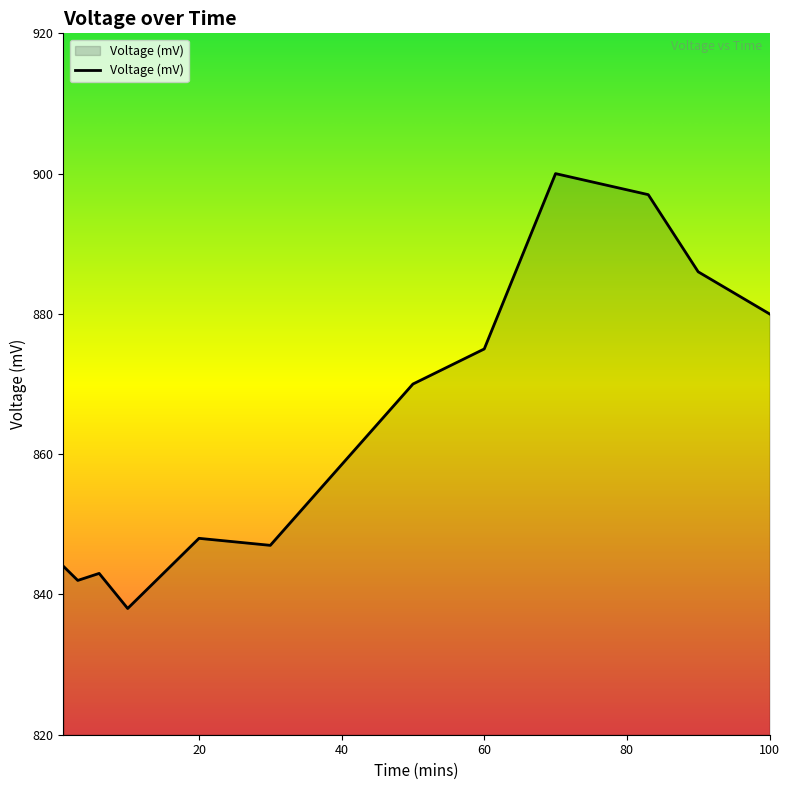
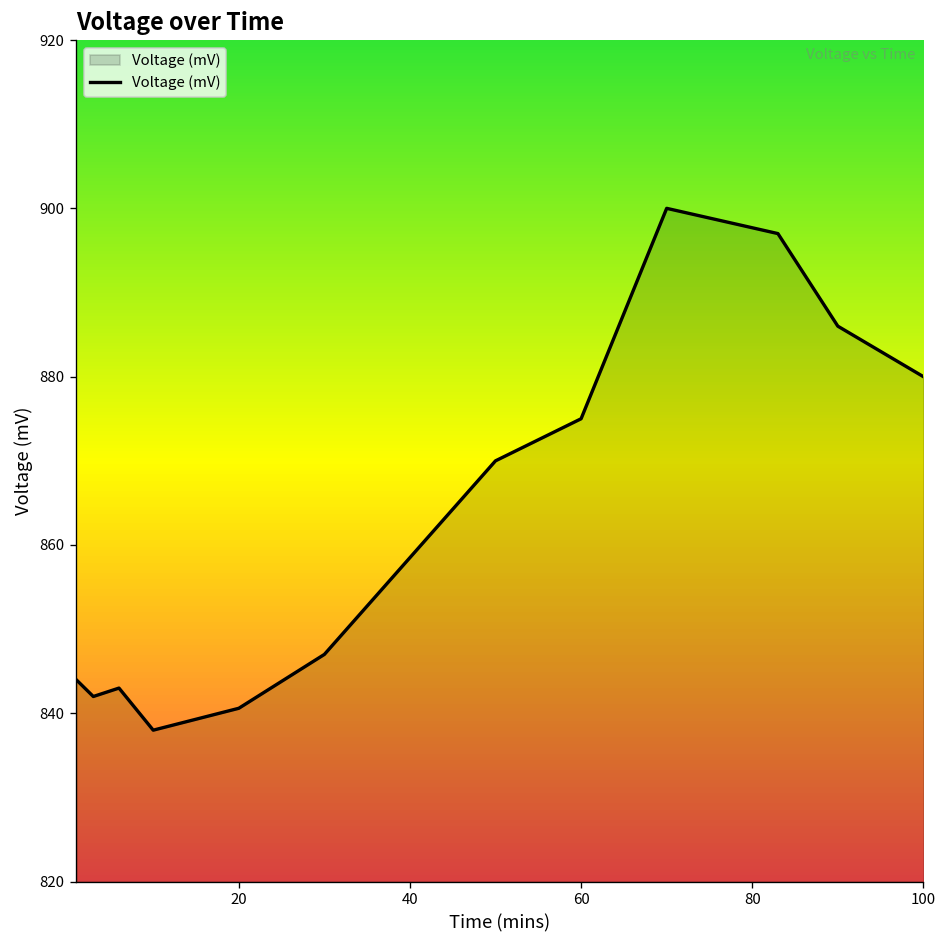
  {
-   "20": 848,
+   "20": 841,
    "40": 859,
    "60": 875,
    "100": 880
  }
